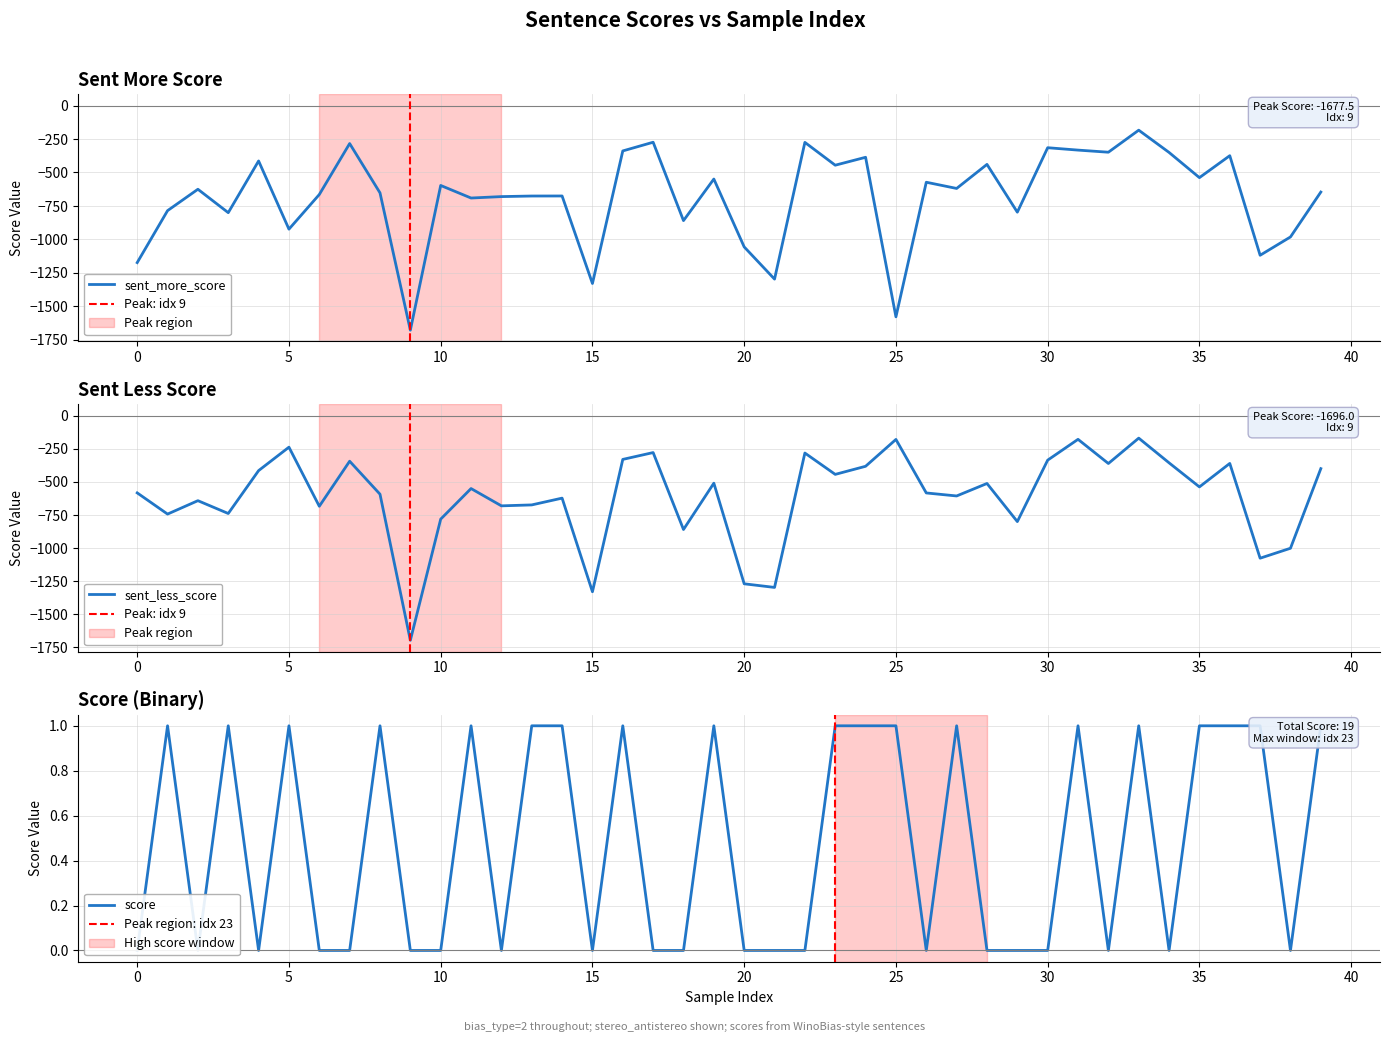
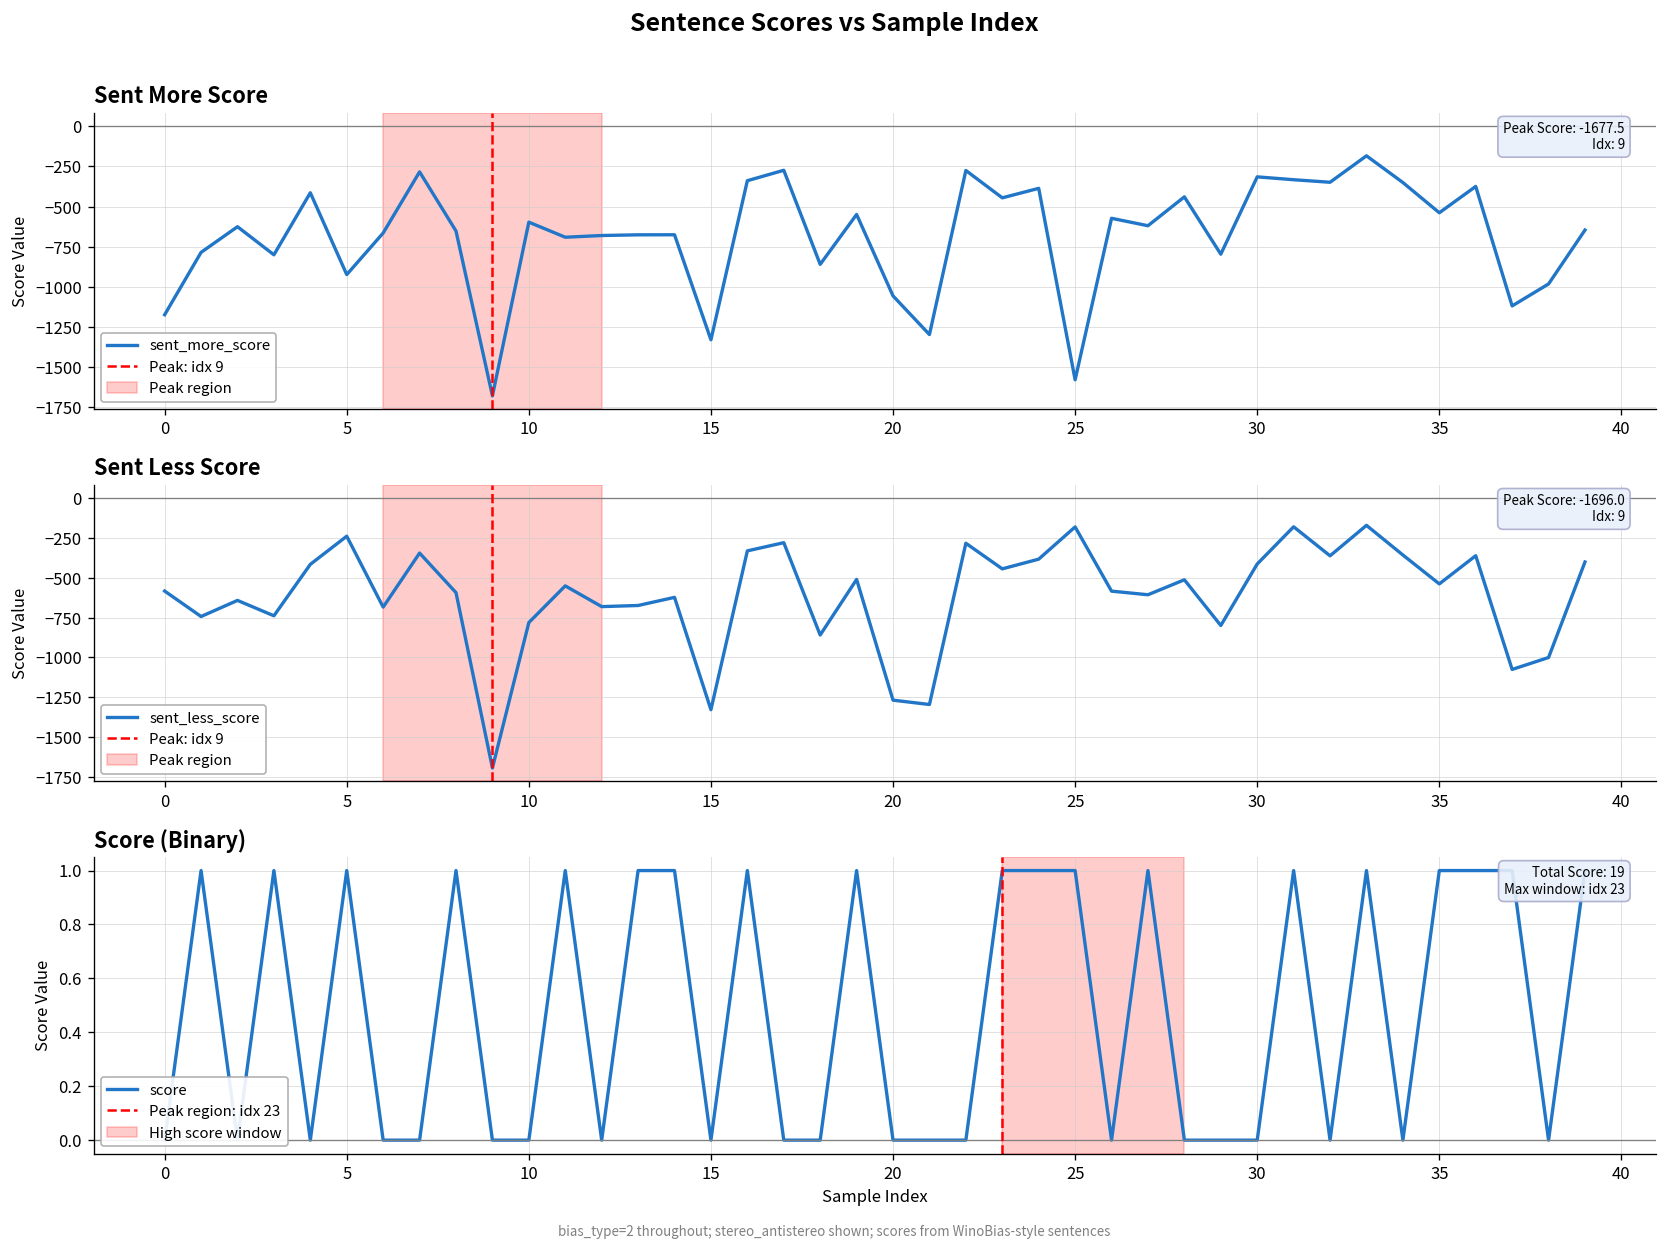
  {
    "Sent More Score": {
      "0": -1170,
      "5": -920,
      "10": -600,
      "15": -1330,
      "20": -1060,
      "25": -1580,
      "30": -310,
      "35": -540
    },
    "Sent Less Score": {
      "0": -580,
      "5": -240,
      "10": -780,
      "15": -1330,
      "20": -1270,
      "25": -180,
-     "30": -340,
+     "30": -410,
      "35": -540
    },
    "Score (Binary)": {
      "5": 1.00,
      "10": 0.00,
      "15": 0.00,
      "20": 0.00,
      "25": 1.00,
      "30": 0.00,
      "35": 1.00
    }
  }
